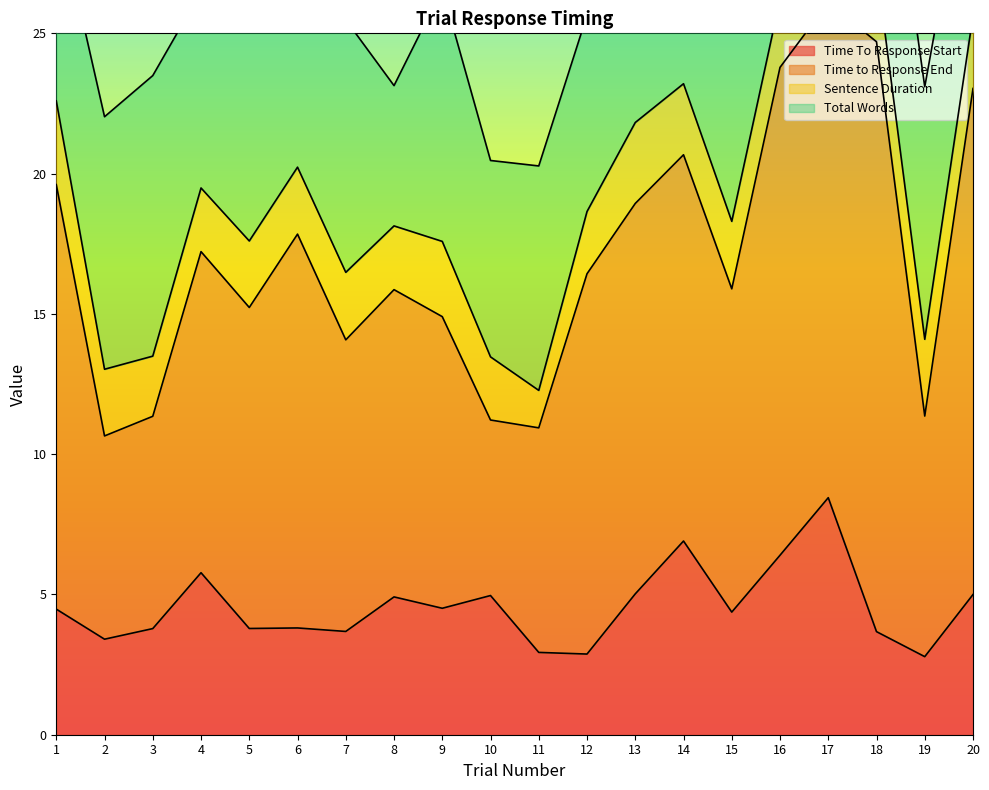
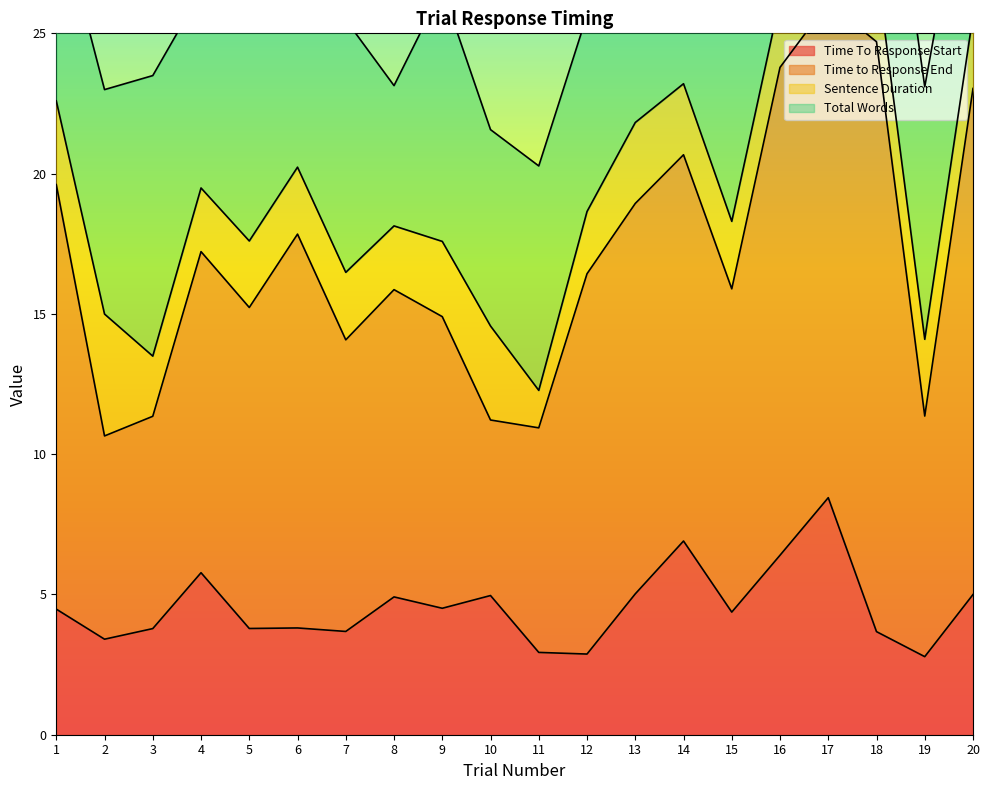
  {
    "Sentence Duration": {
      "1": 3.0,
-     "2": 2.4,
+     "2": 4.3,
      "3": 2.1,
      "4": 2.3,
      "5": 2.4,
      "6": 2.4,
      "7": 2.4,
      "8": 2.3,
      "9": 2.7,
-     "10": 2.3,
+     "10": 3.3,
      "11": 1.3,
      "12": 2.2,
      "13": 2.9,
      "14": 2.5,
      "15": 2.4,
      "19": 2.7
    },
    "Total Words": {
-     "2": 9,
+     "2": 8,
      "3": 10,
      "8": 5,
      "10": 7,
      "11": 8
    }
  }
